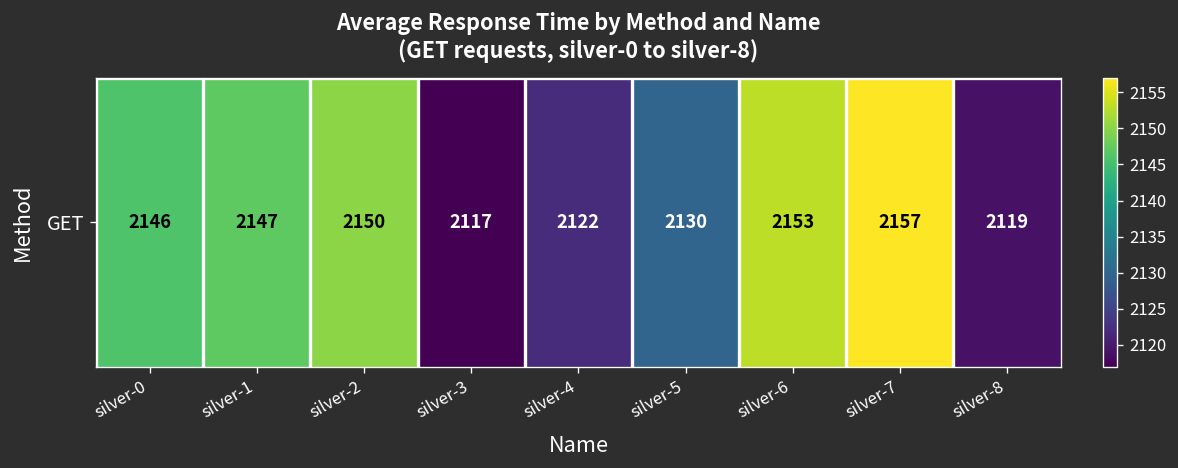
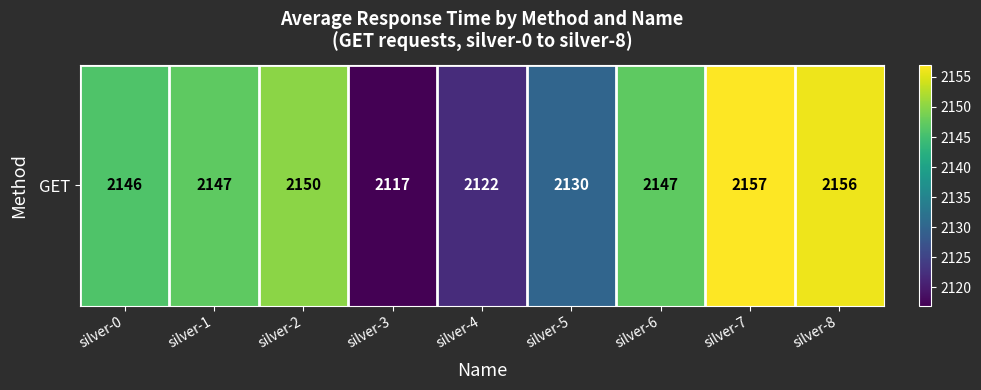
  {
    "GET": {
      "silver-0": 2146,
      "silver-1": 2147,
      "silver-2": 2150,
      "silver-3": 2117,
      "silver-4": 2122,
      "silver-5": 2130,
-     "silver-6": 2153,
+     "silver-6": 2147,
      "silver-7": 2157,
-     "silver-8": 2119
+     "silver-8": 2156
    }
  }
